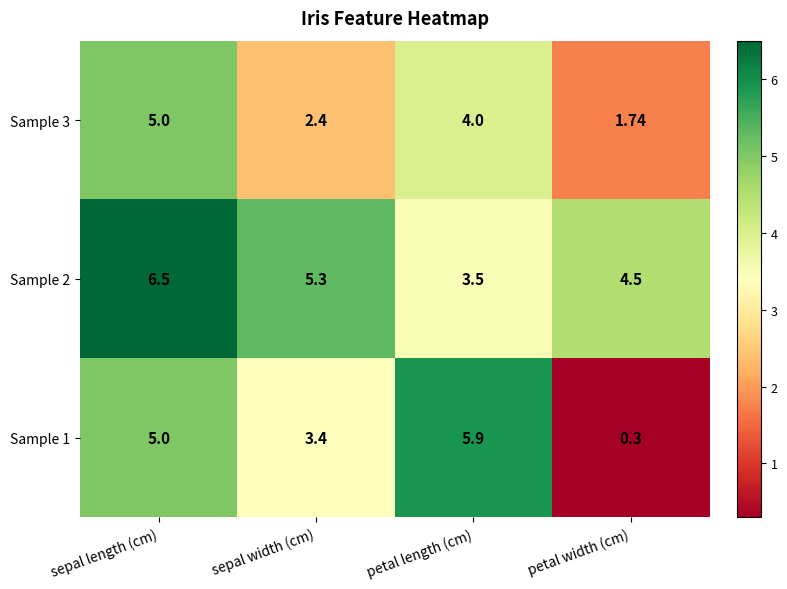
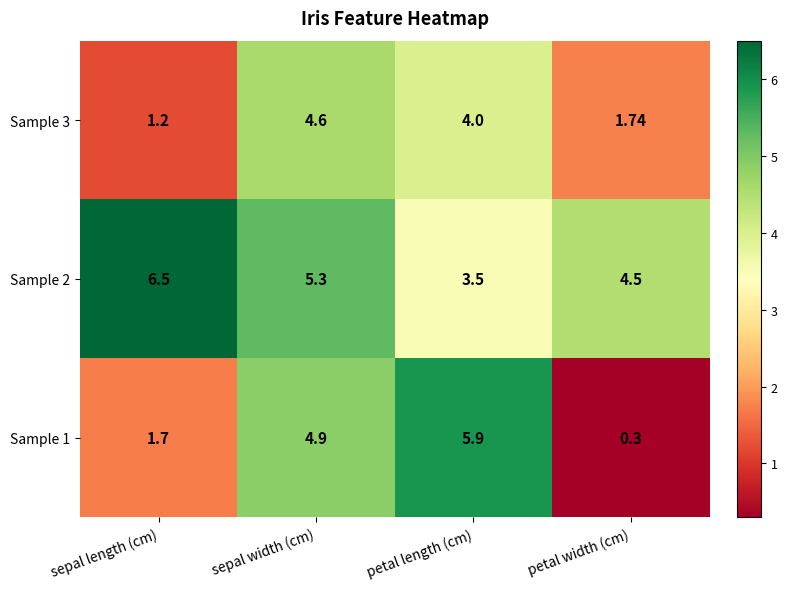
  {
    "Sample 3": {
-     "sepal length (cm)": 5.0,
-     "sepal width (cm)": 2.4,
+     "sepal length (cm)": 1.2,
+     "sepal width (cm)": 4.6,
      "petal length (cm)": 4.0,
      "petal width (cm)": 1.74
    },
    "Sample 2": {
      "sepal length (cm)": 6.5,
      "sepal width (cm)": 5.3,
      "petal length (cm)": 3.5,
      "petal width (cm)": 4.5
    },
    "Sample 1": {
-     "sepal length (cm)": 5.0,
-     "sepal width (cm)": 3.4,
+     "sepal length (cm)": 1.7,
+     "sepal width (cm)": 4.9,
      "petal length (cm)": 5.9,
      "petal width (cm)": 0.3
    }
  }
